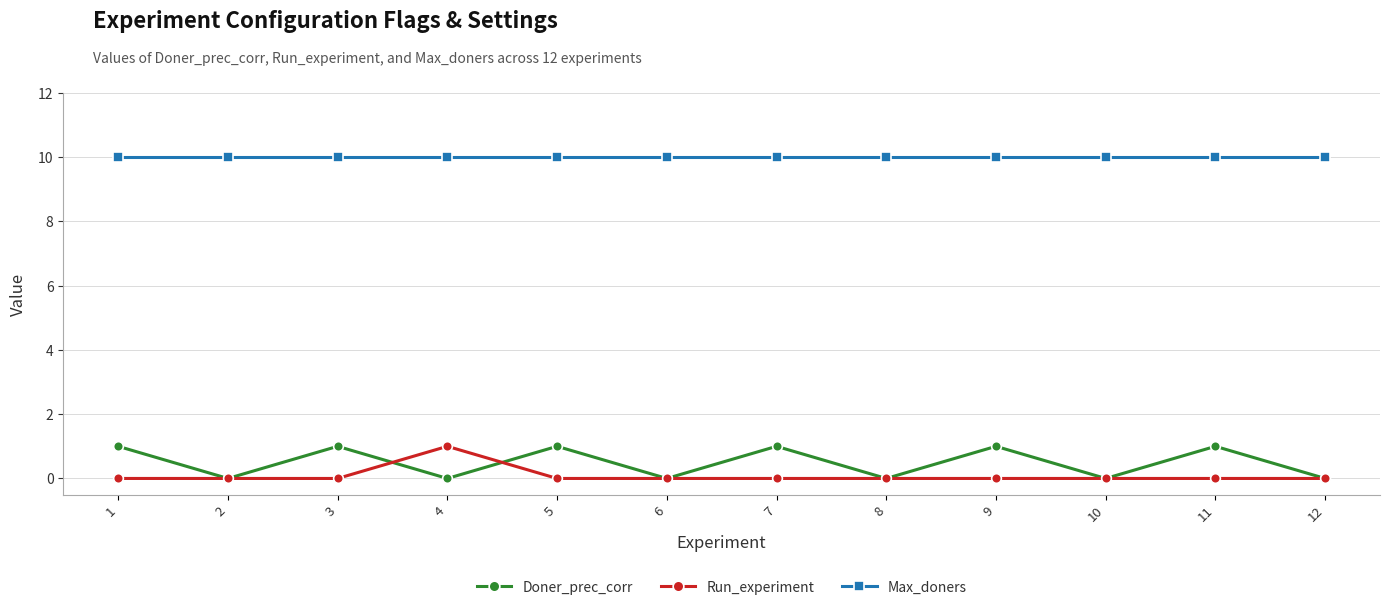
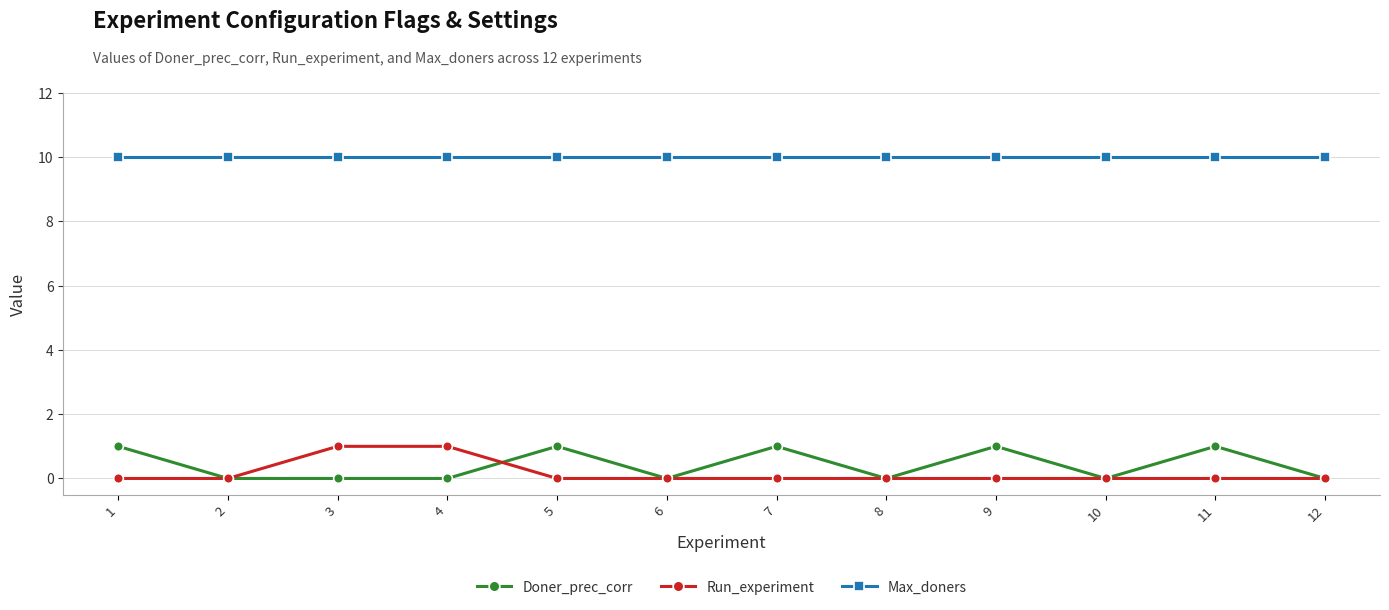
  {
    "Doner_prec_corr": {
      "1": 1,
-     "3": 1,
+     "3": 0,
      "4": 0,
      "5": 1,
      "7": 1,
      "9": 1,
      "11": 1
    },
    "Run_experiment": {
      "1": 0,
-     "3": 0,
+     "3": 1,
      "4": 1,
      "5": 0,
      "7": 0,
      "9": 0,
      "11": 0
    },
    "Max_doners": {
      "1": 10,
      "2": 10,
      "3": 10,
      "4": 10,
      "5": 10,
      "6": 10,
      "7": 10,
      "8": 10,
      "9": 10,
      "10": 10,
      "11": 10,
      "12": 10
    }
  }
